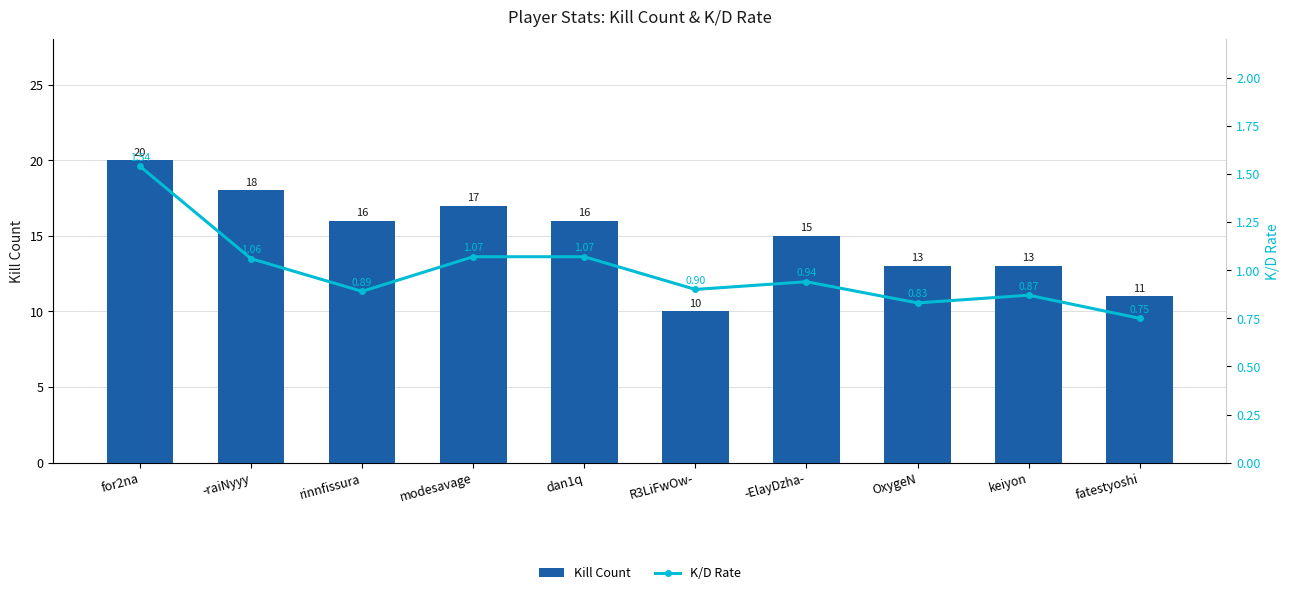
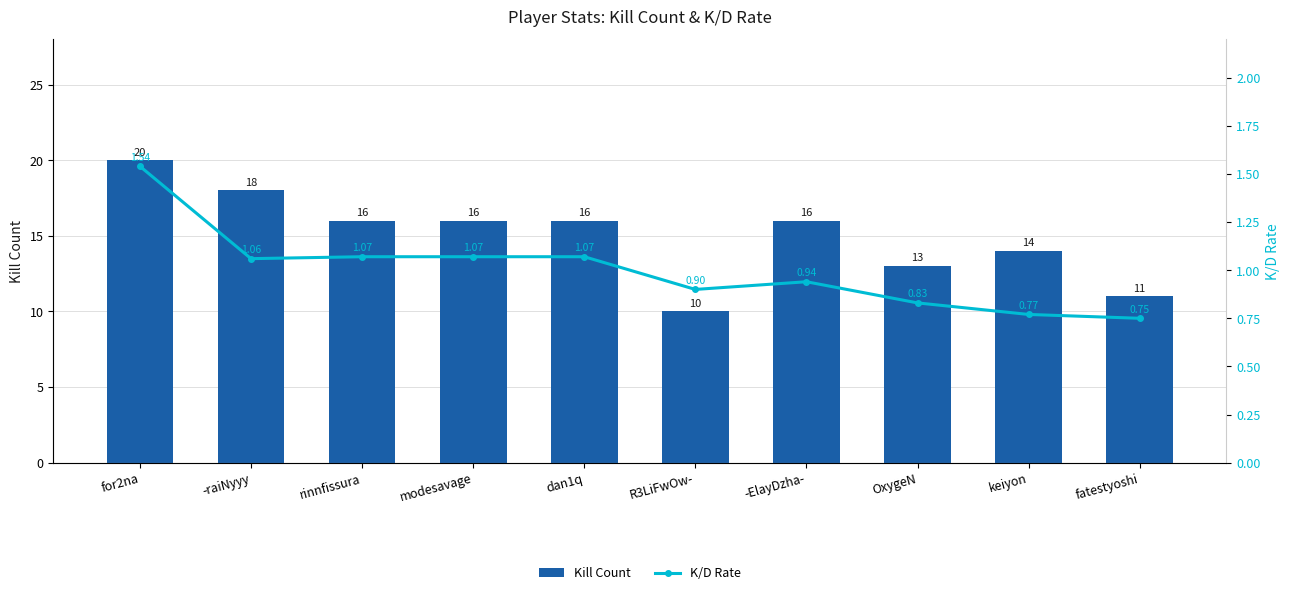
  {
    "Kill Count": {
      "-raiNyyy": 18,
      "rinnfissura": 16,
-     "modesavage": 17,
+     "modesavage": 16,
      "dan1q": 16,
      "R3LiFwOw-": 10,
-     "-ElayDzha-": 15,
+     "-ElayDzha-": 16,
      "OxygeN": 13,
-     "keiyon": 13,
+     "keiyon": 14,
      "fatestyoshi": 11
    },
    "K/D Rate": {
      "-raiNyyy": 1.06,
-     "rinnfissura": 0.89,
+     "rinnfissura": 1.07,
      "modesavage": 1.07,
      "dan1q": 1.07,
      "R3LiFwOw-": 0.90,
      "-ElayDzha-": 0.94,
      "OxygeN": 0.83,
-     "keiyon": 0.87,
+     "keiyon": 0.77,
      "fatestyoshi": 0.75
    }
  }
